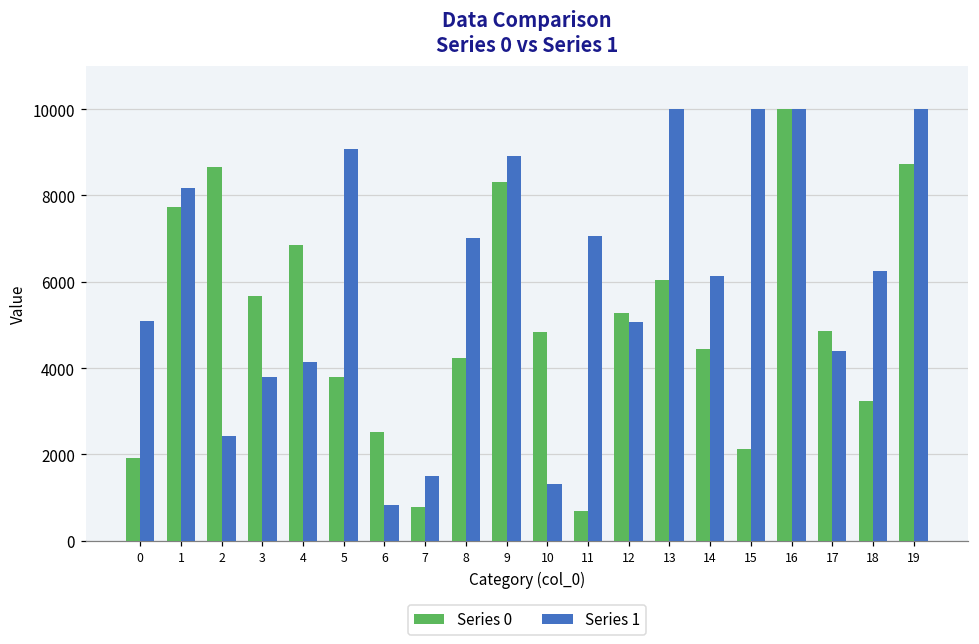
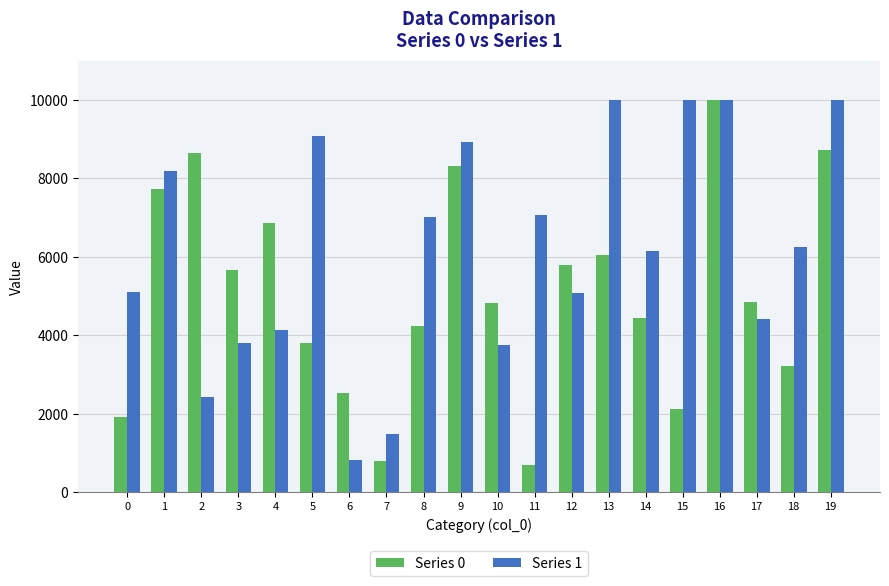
  {
    "Series 0": {
      "0": 1900,
      "1": 7700,
      "2": 8700,
      "3": 5700,
      "4": 6800,
      "5": 3800,
      "6": 2500,
      "7": 800,
      "8": 4200,
      "9": 8300,
      "10": 4800,
      "11": 700,
-     "12": 5300,
+     "12": 5800,
      "13": 6000,
      "14": 4500,
      "15": 2100,
      "16": 10000,
      "17": 4900,
      "18": 3200,
      "19": 8700
    },
    "Series 1": {
      "0": 5100,
      "1": 8200,
      "2": 2400,
      "3": 3800,
      "4": 4100,
      "5": 9100,
      "6": 800,
      "7": 1500,
      "8": 7000,
      "9": 8900,
-     "10": 1300,
+     "10": 3800,
      "11": 7100,
      "12": 5100,
      "13": 10000,
      "14": 6100,
      "15": 10000,
      "16": 10000,
      "17": 4400,
      "18": 6200,
      "19": 10000
    }
  }
